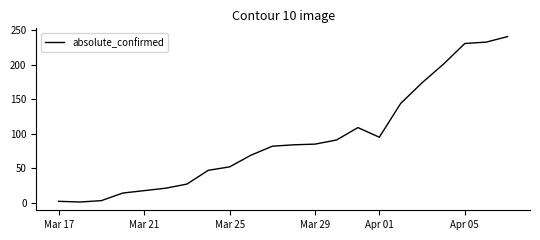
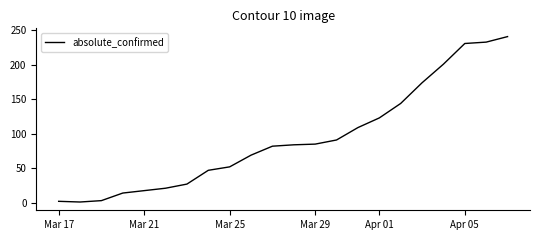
  {
    "Mar 17": 0,
    "Mar 25": 50,
    "Mar 29": 90,
-   "Apr 01": 100,
+   "Apr 01": 120,
    "Apr 05": 230
  }
